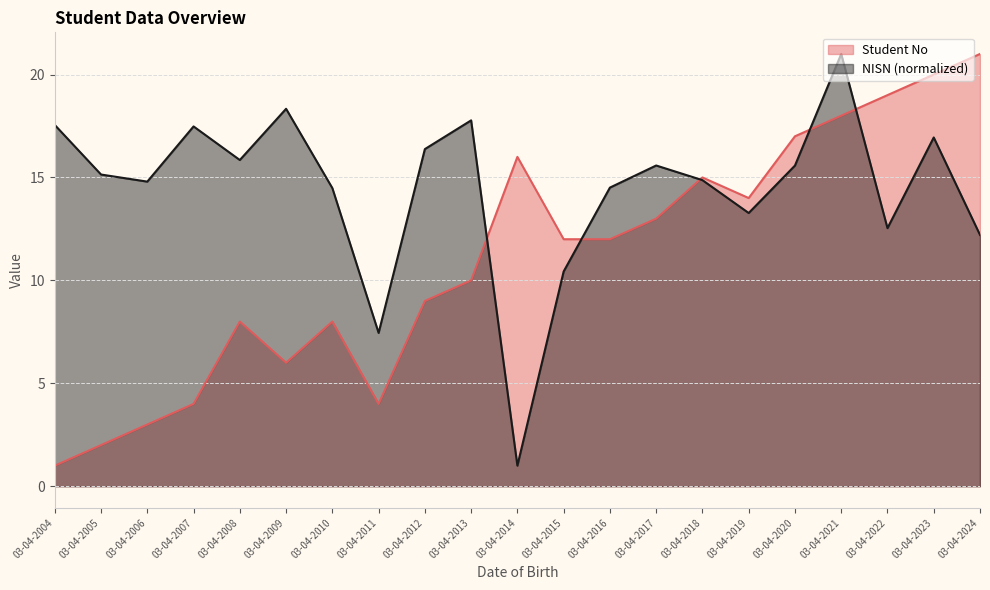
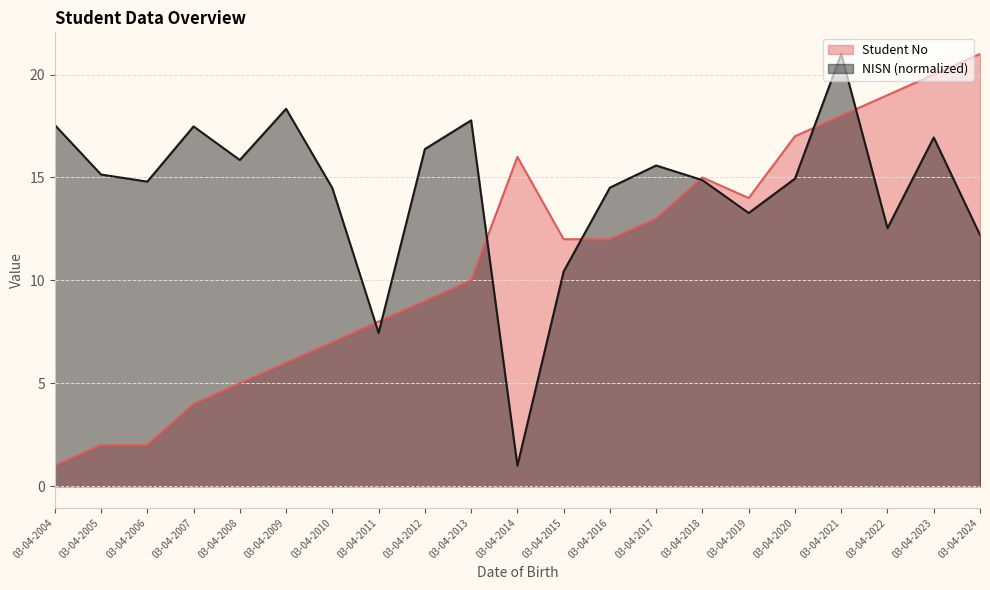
  {
    "Student No": {
      "03-04-2004": 1,
      "03-04-2005": 2,
-     "03-04-2006": 3,
+     "03-04-2006": 2,
      "03-04-2007": 4,
-     "03-04-2008": 8,
+     "03-04-2008": 5,
      "03-04-2009": 6,
-     "03-04-2010": 8,
-     "03-04-2011": 4,
+     "03-04-2010": 7,
+     "03-04-2011": 8,
      "03-04-2012": 9,
      "03-04-2013": 10,
      "03-04-2014": 16,
      "03-04-2015": 12,
      "03-04-2016": 12,
      "03-04-2017": 13,
      "03-04-2018": 15,
      "03-04-2019": 14,
      "03-04-2020": 17,
      "03-04-2021": 18,
      "03-04-2022": 19,
      "03-04-2024": 21
    },
    "NISN (normalized)": {
      "03-04-2004": 17.5,
      "03-04-2005": 15.1,
      "03-04-2006": 14.8,
      "03-04-2007": 17.5,
      "03-04-2008": 15.8,
      "03-04-2009": 18.3,
      "03-04-2010": 14.5,
      "03-04-2011": 7.4,
      "03-04-2012": 16.4,
      "03-04-2013": 17.8,
      "03-04-2014": 1.0,
      "03-04-2015": 10.4,
      "03-04-2016": 14.5,
      "03-04-2017": 15.6,
      "03-04-2018": 14.9,
      "03-04-2019": 13.3,
-     "03-04-2020": 15.6,
+     "03-04-2020": 14.9,
      "03-04-2022": 12.5,
      "03-04-2023": 16.9,
      "03-04-2024": 12.2
    }
  }
